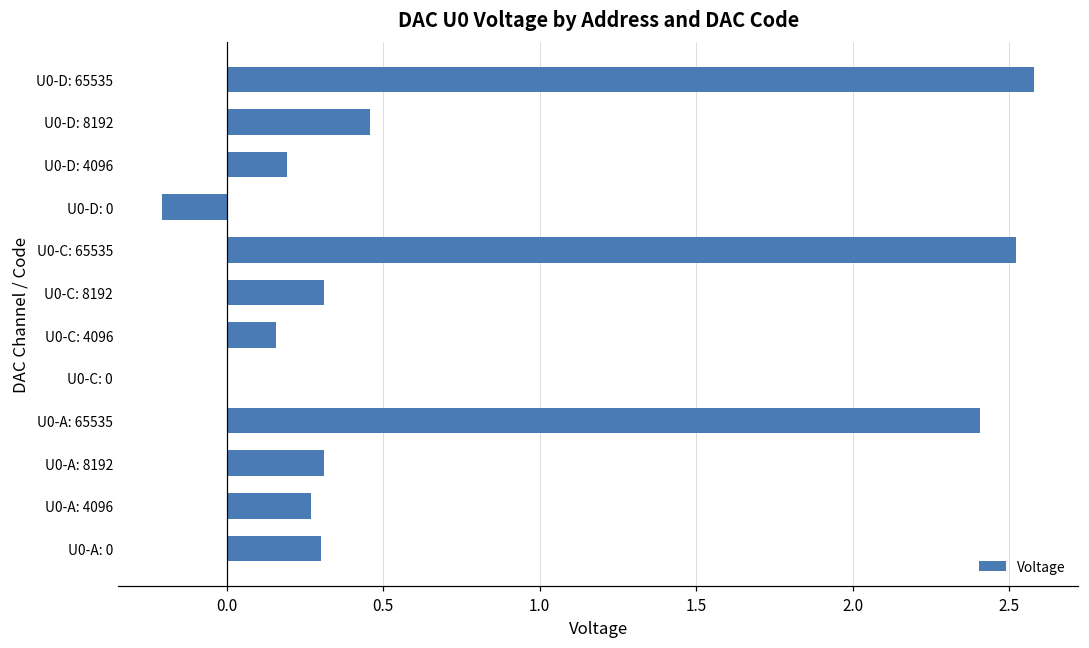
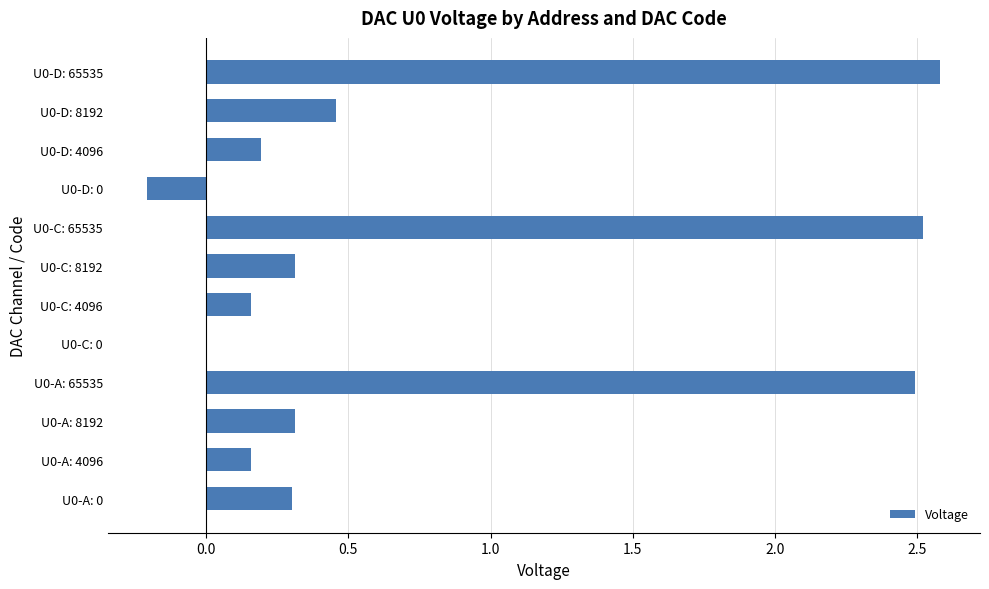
  {
    "U0-D: 65535": 2.58,
    "U0-D: 8192": 0.46,
    "U0-D: 4096": 0.19,
    "U0-D: 0": -0.21,
    "U0-C: 65535": 2.52,
    "U0-C: 8192": 0.31,
    "U0-C: 4096": 0.16,
    "U0-C: 0": 0.00,
-   "U0-A: 65535": 2.41,
+   "U0-A: 65535": 2.49,
    "U0-A: 8192": 0.31,
-   "U0-A: 4096": 0.27,
+   "U0-A: 4096": 0.16,
    "U0-A: 0": 0.30
  }
